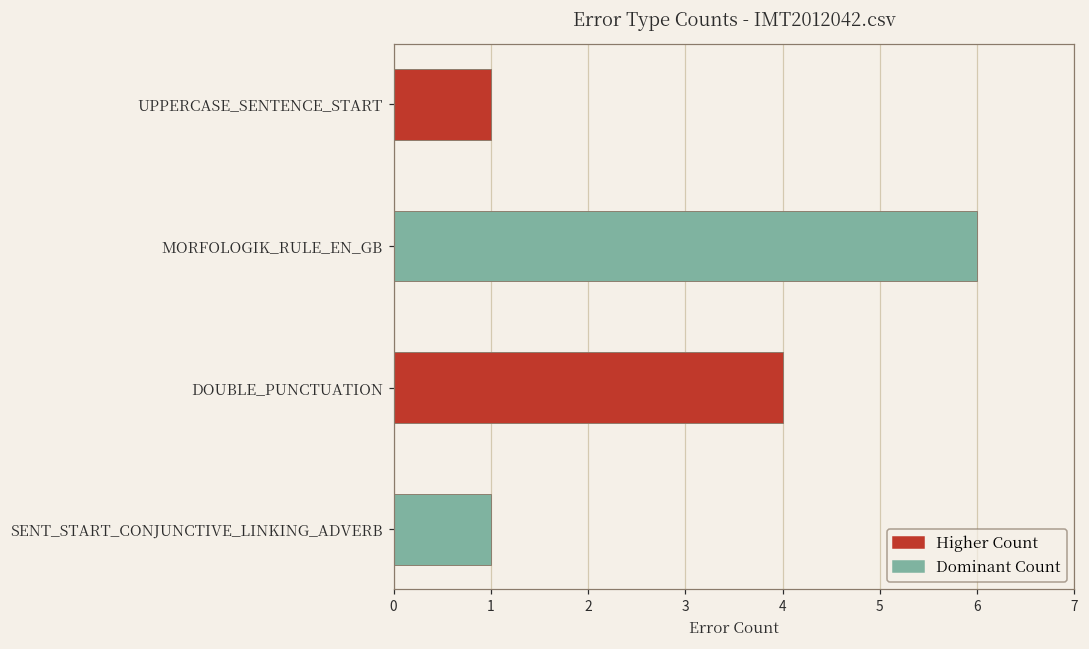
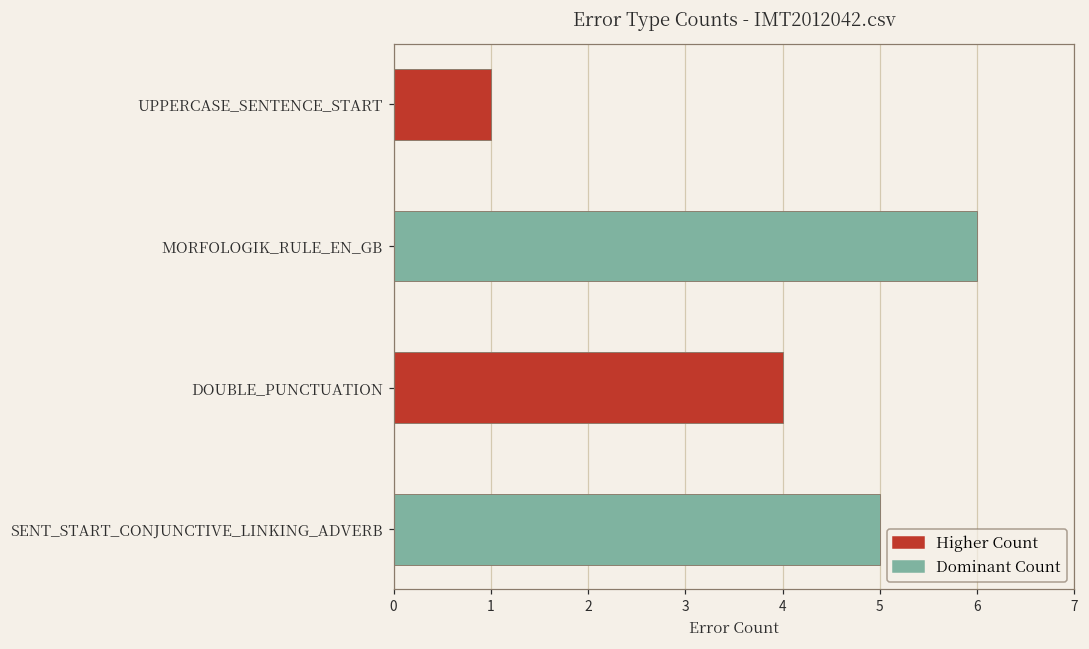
  {
    "UPPERCASE_SENTENCE_START": 1,
    "MORFOLOGIK_RULE_EN_GB": 6,
    "DOUBLE_PUNCTUATION": 4,
-   "SENT_START_CONJUNCTIVE_LINKING_ADVERB": 1
+   "SENT_START_CONJUNCTIVE_LINKING_ADVERB": 5
  }
